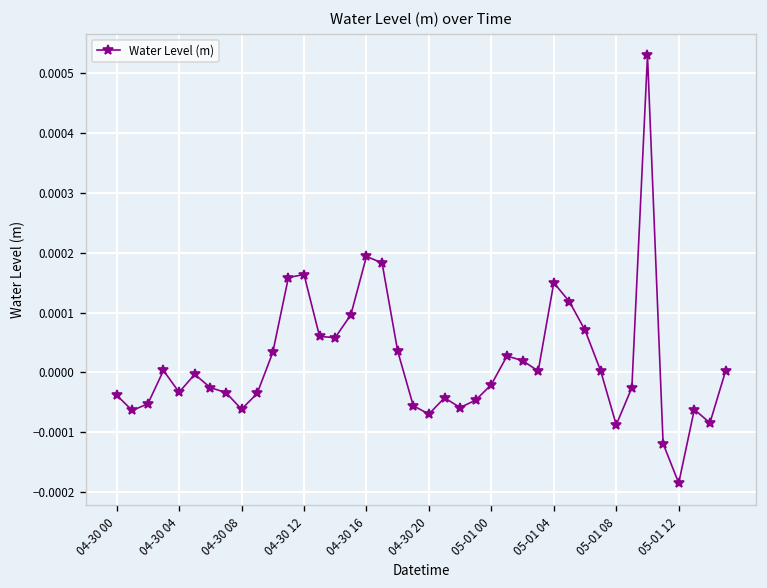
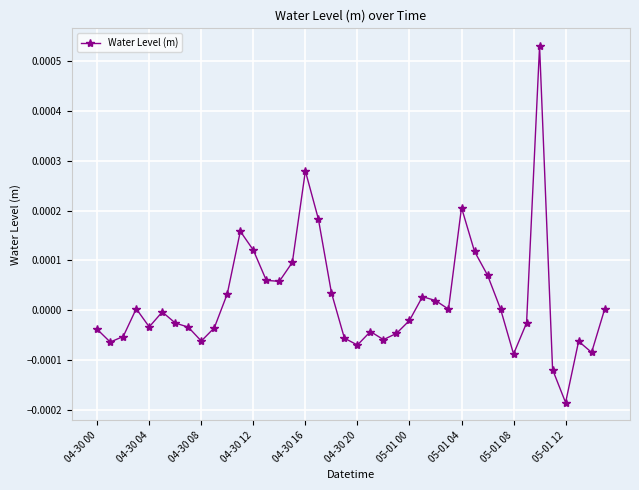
  {
    "04-30 00": -0.00004,
    "04-30 04": -0.00003,
    "04-30 08": -0.00006,
-   "04-30 12": 0.00016,
-   "04-30 16": 0.00019,
+   "04-30 12": 0.00012,
+   "04-30 16": 0.00028,
    "04-30 20": -0.00007,
    "05-01 00": -0.00002,
-   "05-01 04": 0.00015,
+   "05-01 04": 0.00021,
    "05-01 08": -0.00009,
    "05-01 12": -0.00018
  }
